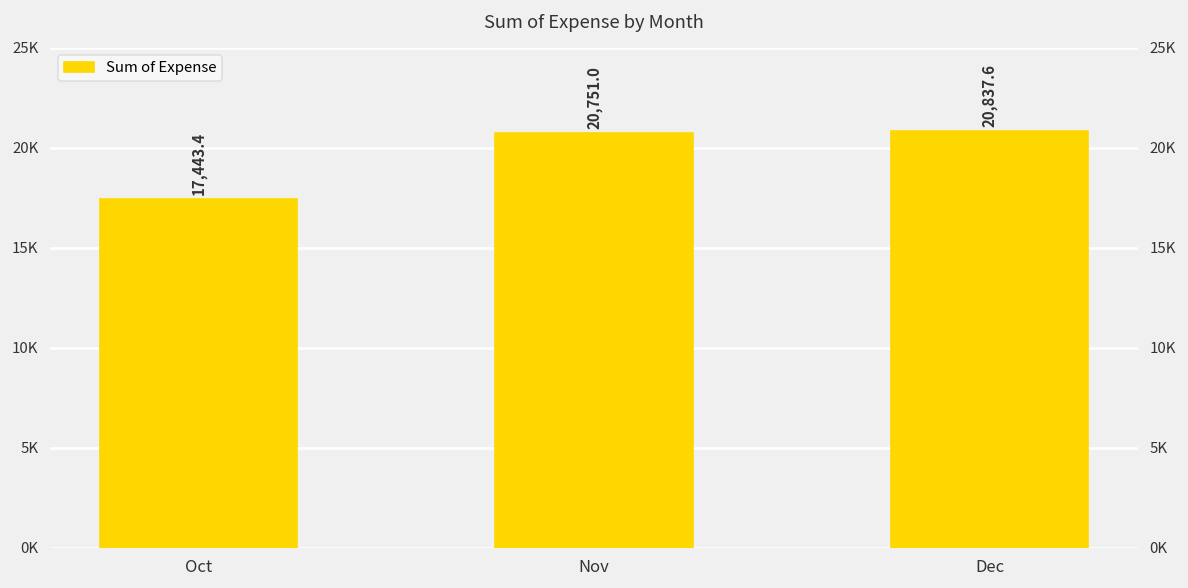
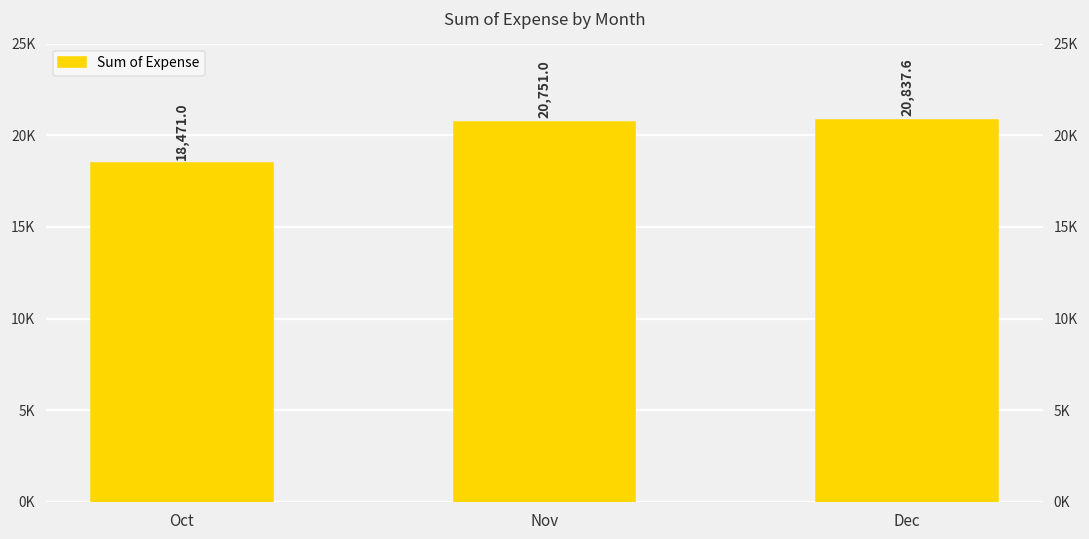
  {
-   "Oct": "17,443.4",
+   "Oct": "18,471.0",
    "Nov": "20,751.0",
    "Dec": "20,837.6"
  }
